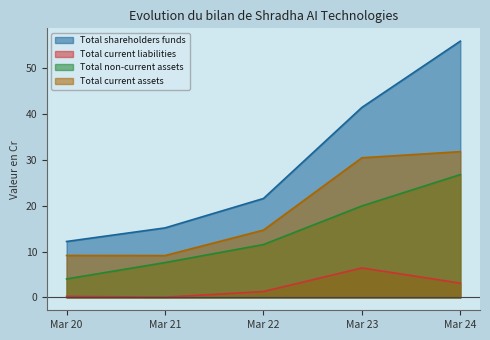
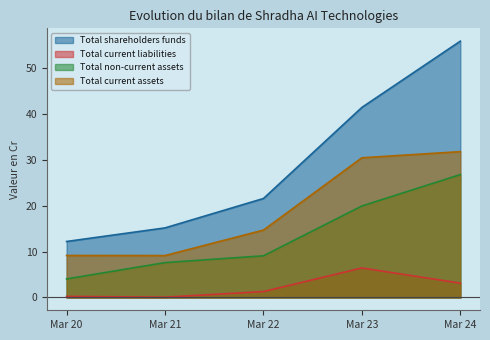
  {
    "Total shareholders funds": {
      "Mar 20": 12,
      "Mar 21": 15,
      "Mar 22": 22,
      "Mar 23": 41,
      "Mar 24": 56
    },
    "Total current liabilities": {
      "Mar 20": 0,
      "Mar 21": 0,
      "Mar 22": 1,
      "Mar 23": 6,
      "Mar 24": 3
    },
    "Total non-current assets": {
      "Mar 20": 4,
      "Mar 21": 8,
-     "Mar 22": 12,
+     "Mar 22": 9,
      "Mar 23": 20,
      "Mar 24": 27
    },
    "Total current assets": {
      "Mar 20": 9,
      "Mar 21": 9,
      "Mar 22": 15,
      "Mar 23": 30,
      "Mar 24": 32
    }
  }
